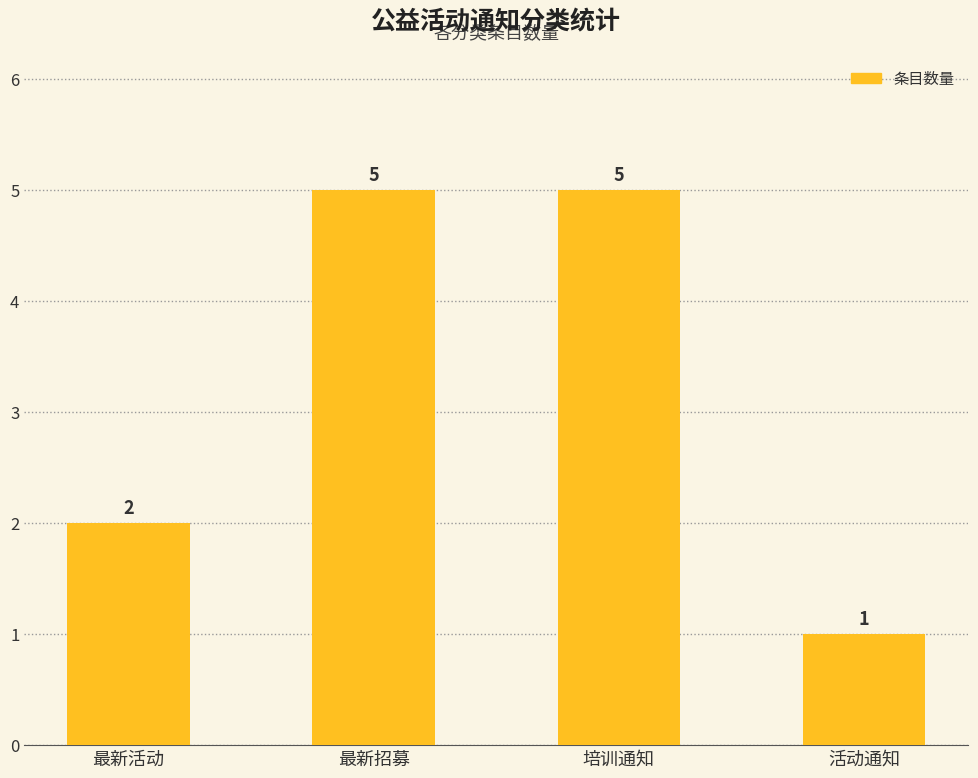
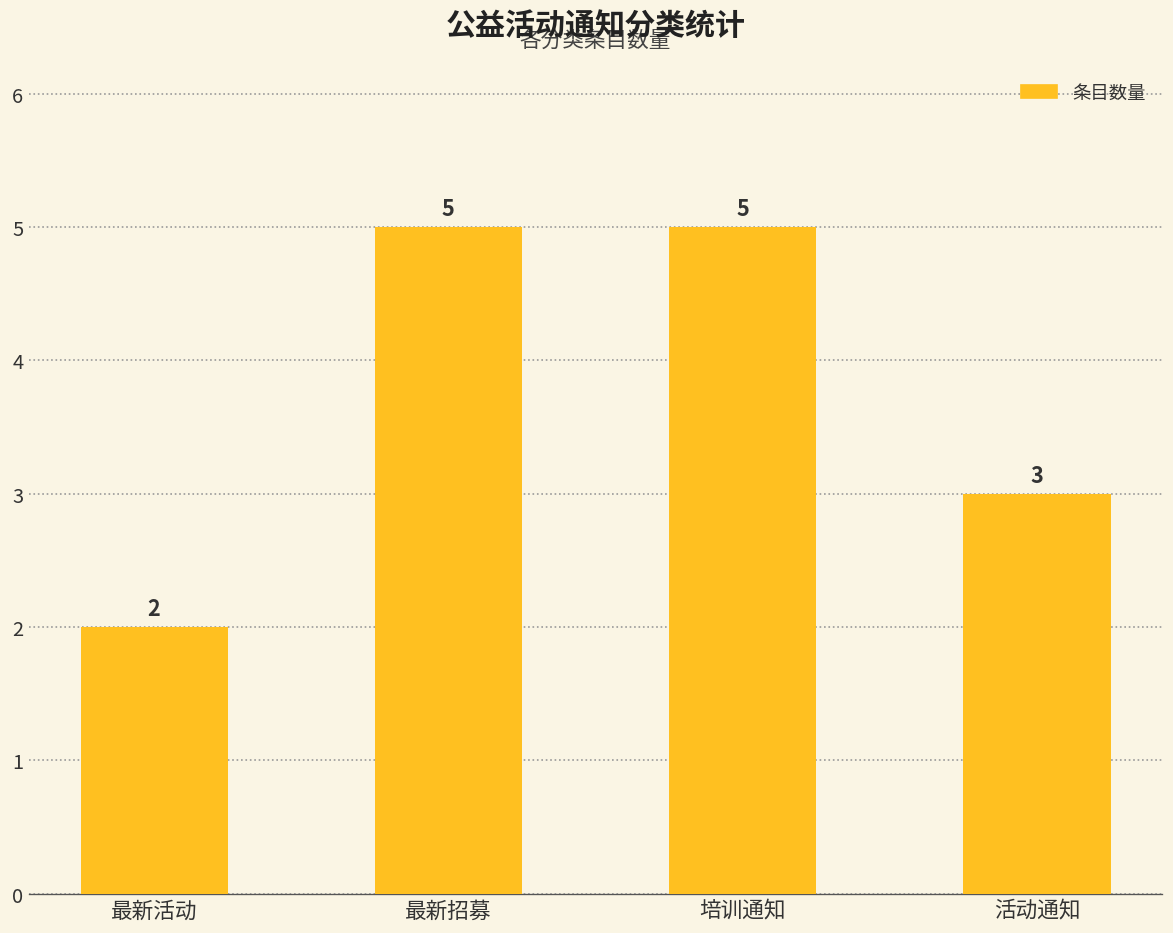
  {
    "最新活动": 2,
    "最新招募": 5,
    "培训通知": 5,
-   "活动通知": 1
+   "活动通知": 3
  }
